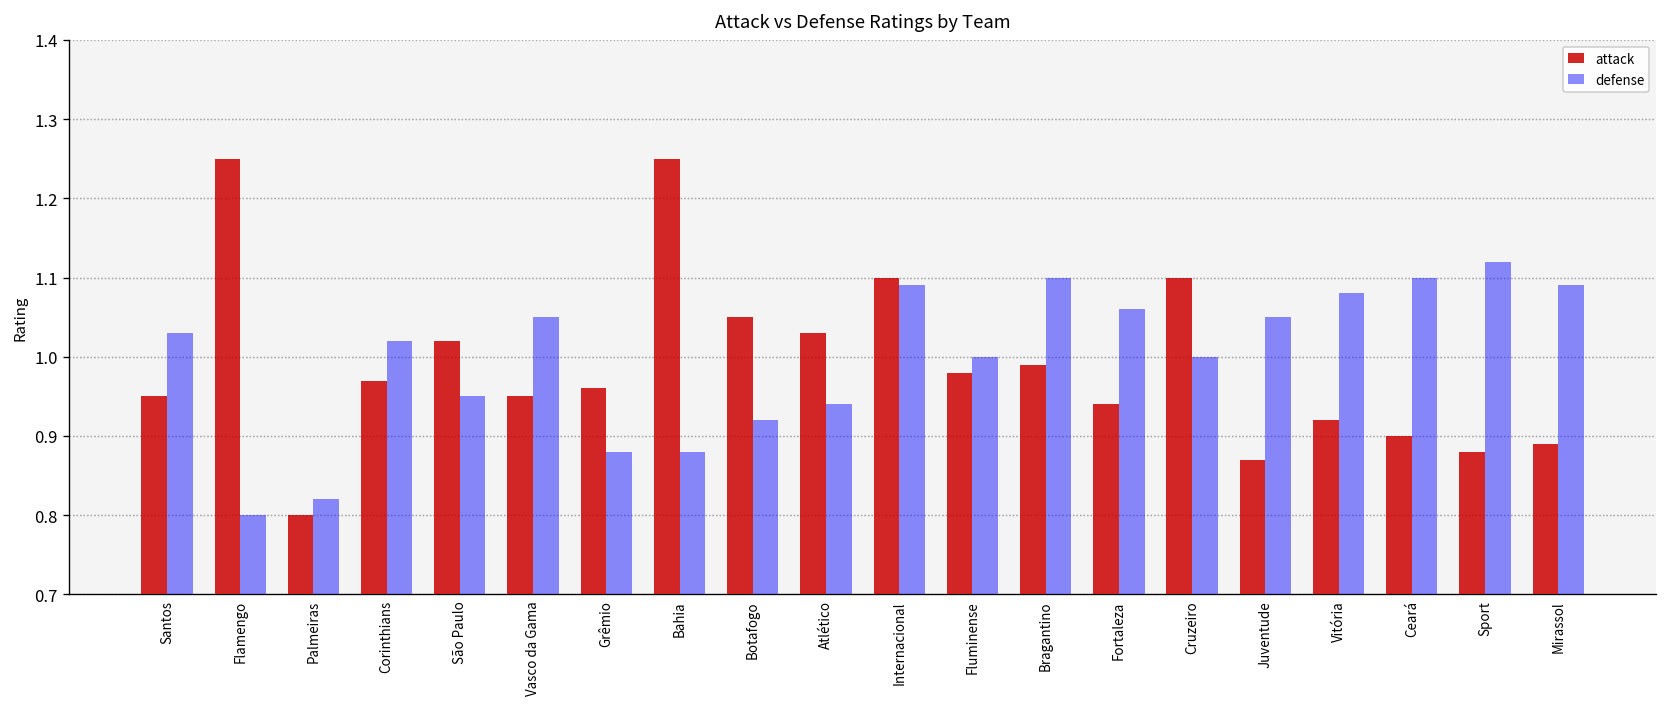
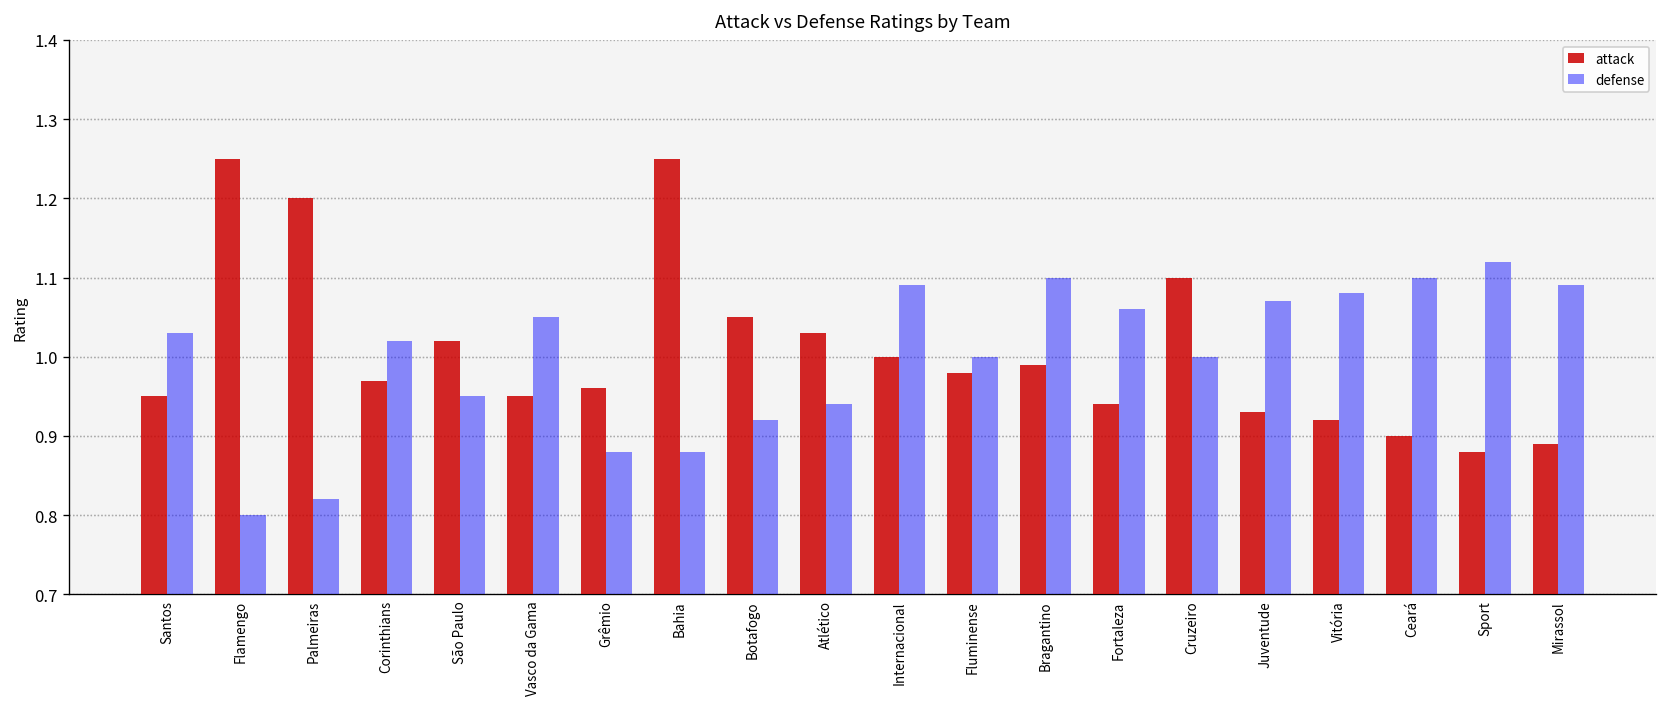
  {
    "attack": {
      "Santos": 0.95,
      "Flamengo": 1.25,
-     "Palmeiras": 0.8,
+     "Palmeiras": 1.2,
      "Corinthians": 0.97,
      "São Paulo": 1.02,
      "Vasco da Gama": 0.95,
      "Grêmio": 0.96,
      "Bahia": 1.25,
      "Botafogo": 1.05,
      "Atlético": 1.03,
-     "Internacional": 1.1,
+     "Internacional": 1.0,
      "Fluminense": 0.98,
      "Bragantino": 0.99,
      "Fortaleza": 0.94,
      "Cruzeiro": 1.10,
-     "Juventude": 0.87,
+     "Juventude": 0.93,
      "Vitória": 0.92,
      "Ceará": 0.90,
      "Sport": 0.88,
      "Mirassol": 0.89
    },
    "defense": {
      "Santos": 1.03,
      "Flamengo": 0.80,
      "Palmeiras": 0.82,
      "Corinthians": 1.02,
      "São Paulo": 0.95,
      "Vasco da Gama": 1.05,
      "Grêmio": 0.88,
      "Bahia": 0.88,
      "Botafogo": 0.92,
      "Atlético": 0.94,
      "Internacional": 1.09,
      "Fluminense": 1.00,
      "Bragantino": 1.10,
      "Fortaleza": 1.06,
      "Cruzeiro": 1.00,
-     "Juventude": 1.05,
+     "Juventude": 1.07,
      "Vitória": 1.08,
      "Ceará": 1.10,
      "Sport": 1.12,
      "Mirassol": 1.09
    }
  }
